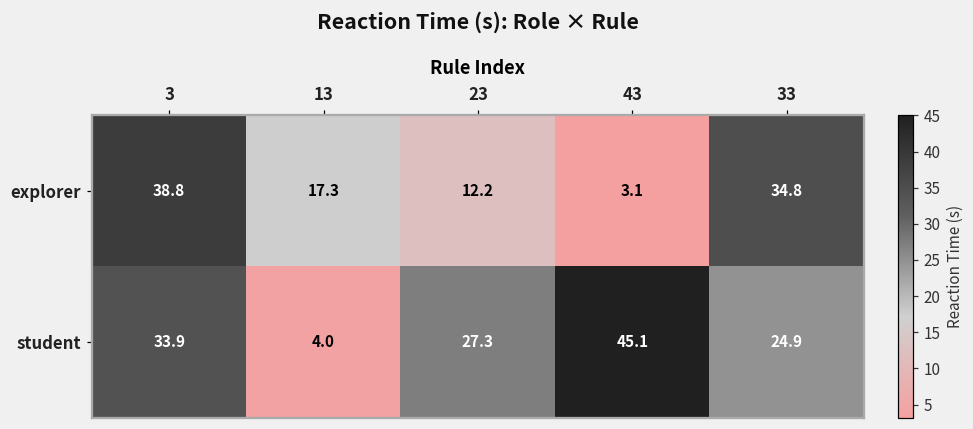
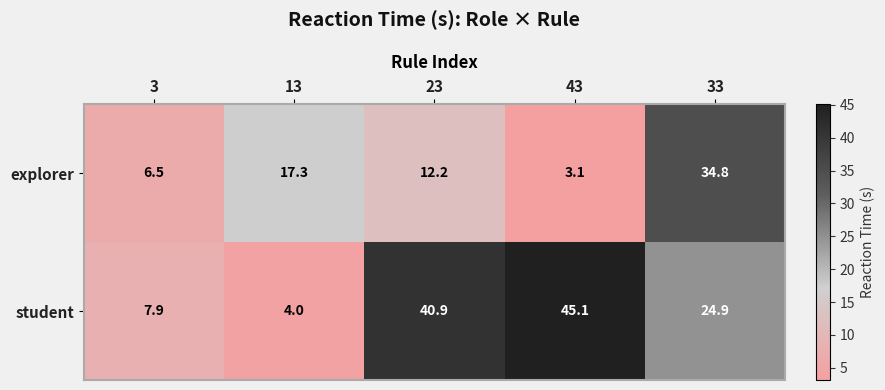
  {
    "explorer": {
-     "3": 38.8,
+     "3": 6.5,
      "13": 17.3,
      "23": 12.2,
      "43": 3.1,
      "33": 34.8
    },
    "student": {
-     "3": 33.9,
+     "3": 7.9,
      "13": 4.0,
-     "23": 27.3,
+     "23": 40.9,
      "43": 45.1,
      "33": 24.9
    }
  }
